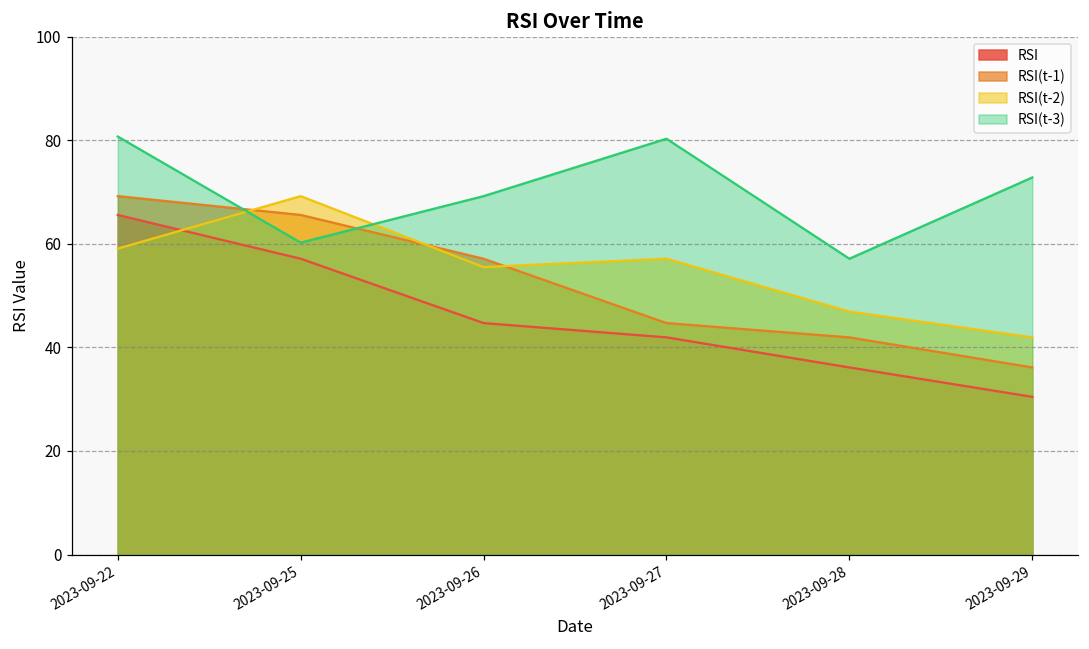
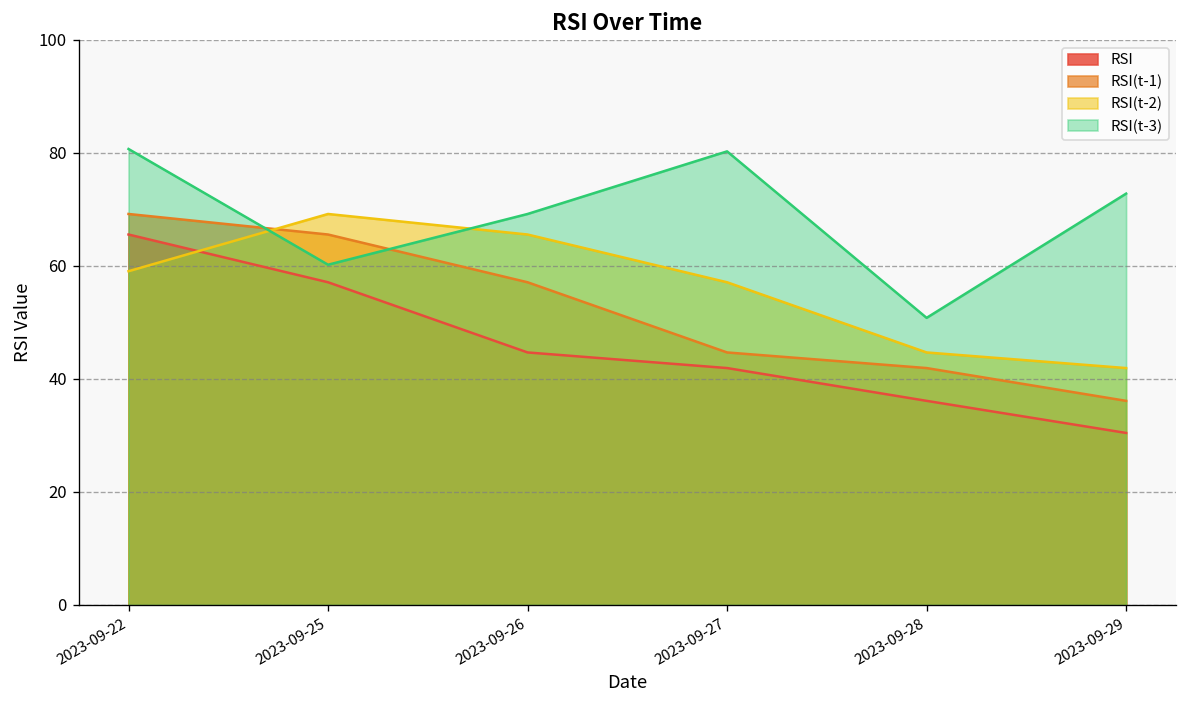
  {
    "RSI(t-2)": {
      "2023-09-22": 59,
      "2023-09-25": 69,
-     "2023-09-26": 56,
+     "2023-09-26": 66,
      "2023-09-27": 57,
-     "2023-09-28": 47,
+     "2023-09-28": 45,
      "2023-09-29": 42
    },
    "RSI(t-3)": {
      "2023-09-22": 81,
      "2023-09-25": 60,
      "2023-09-26": 69,
      "2023-09-27": 80,
-     "2023-09-28": 57,
+     "2023-09-28": 51,
      "2023-09-29": 73
    }
  }
